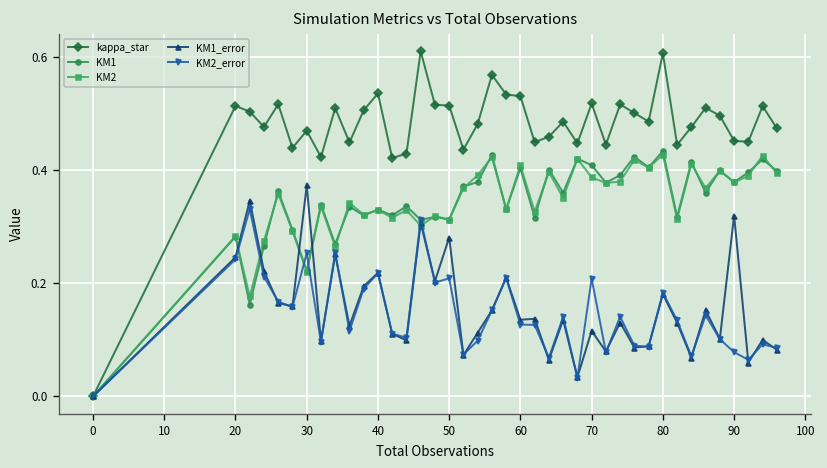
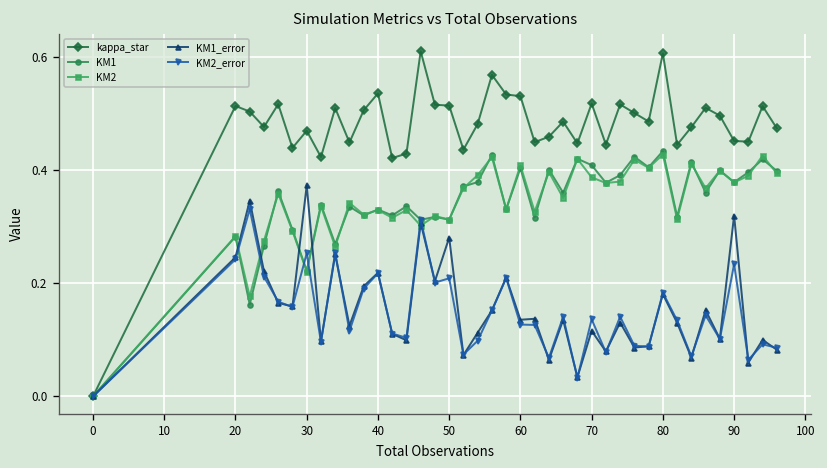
  {
    "KM1_error": {
      "30": 0.37,
      "50": 0.28,
      "60": 0.14,
      "70": 0.12,
      "90": 0.32
    },
    "KM2_error": {
      "30": 0.25,
      "50": 0.21,
      "60": 0.13,
-     "70": 0.21,
-     "90": 0.08
+     "70": 0.14,
+     "90": 0.23
    }
  }
